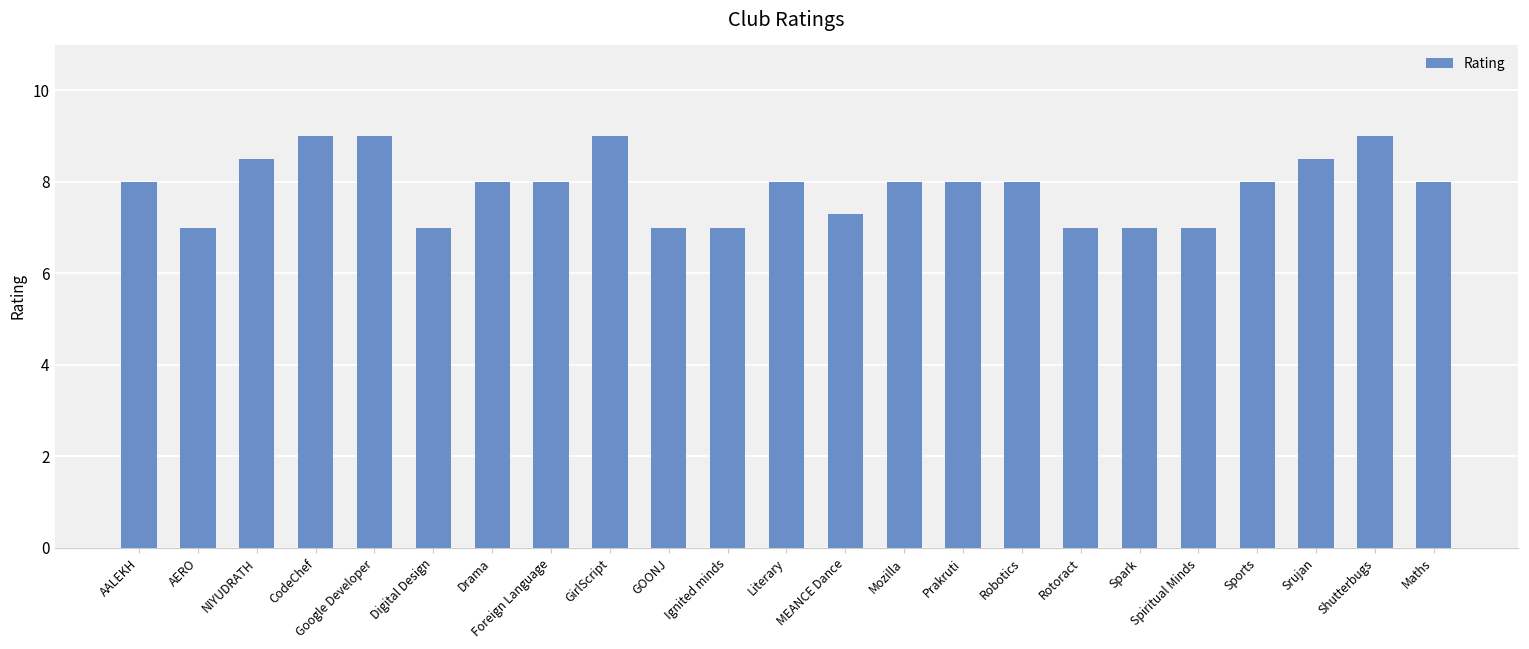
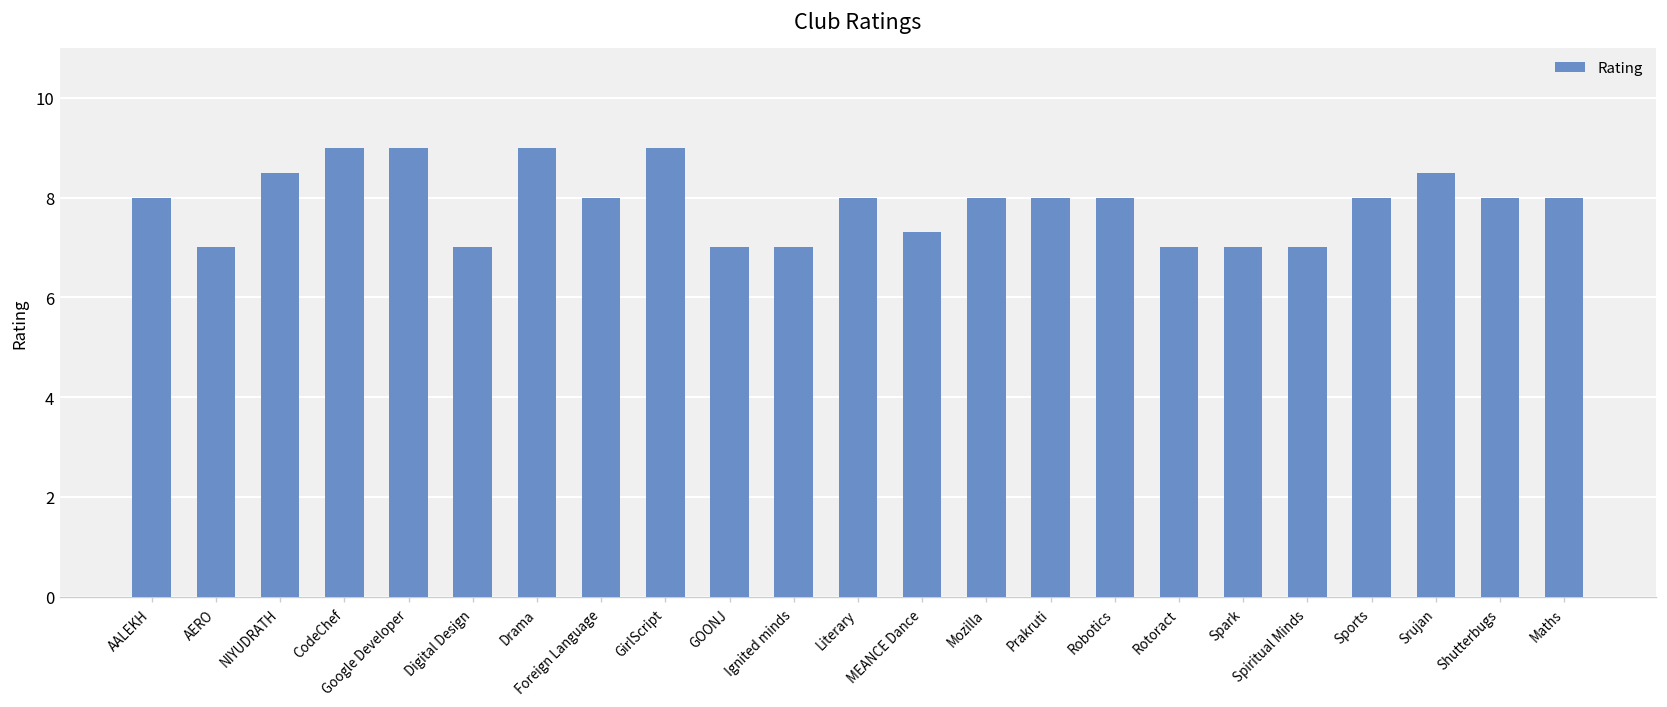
  {
    "AALEKH": 8,
    "AERO": 7,
    "NIYUDRATH": 8.5,
    "CodeChef": 9,
    "Google Developer": 9,
    "Digital Design": 7,
-   "Drama": 8,
+   "Drama": 9,
    "Foreign Language": 8,
    "GirlScript": 9,
    "GOONJ": 7,
    "Ignited minds": 7,
    "Literary": 8,
    "MEANCE Dance": 7.3,
    "Mozilla": 8,
    "Prakruti": 8,
    "Robotics": 8,
    "Rotoract": 7,
    "Spark": 7,
    "Spiritual Minds": 7,
    "Sports": 8,
    "Srujan": 8.5,
-   "Shutterbugs": 9,
+   "Shutterbugs": 8,
    "Maths": 8
  }
